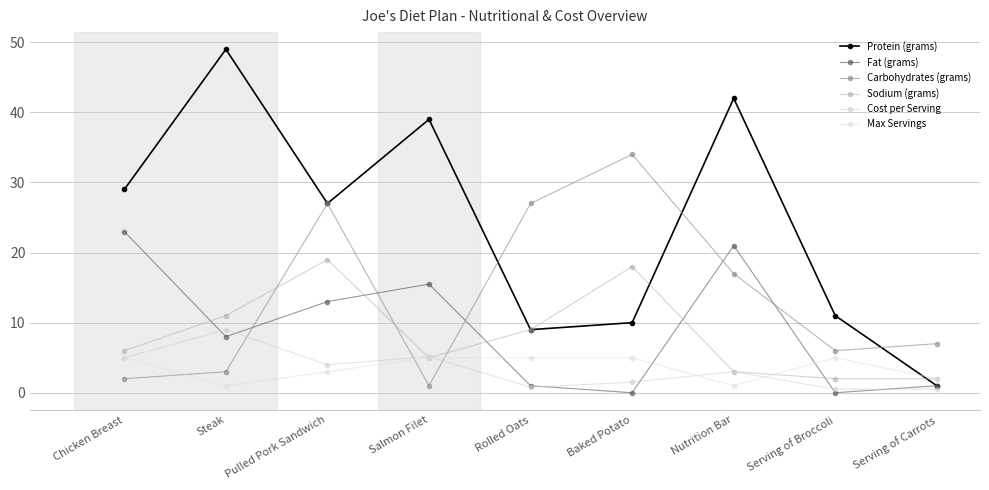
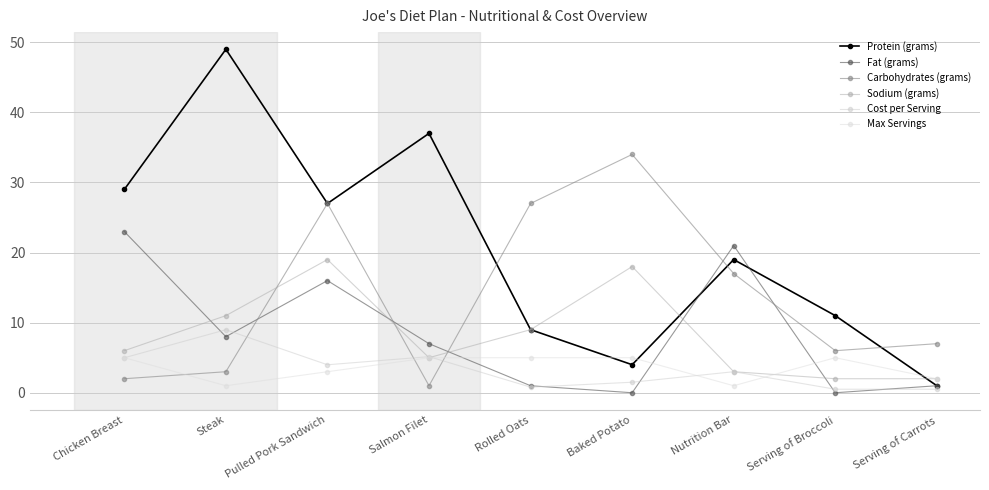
  {
    "Protein (grams)": {
      "Chicken Breast": 29,
      "Steak": 49,
-     "Salmon Filet": 39,
-     "Baked Potato": 10,
-     "Nutrition Bar": 42,
+     "Salmon Filet": 37,
+     "Baked Potato": 4,
+     "Nutrition Bar": 19,
      "Serving of Broccoli": 11
    },
    "Fat (grams)": {
      "Chicken Breast": 23,
      "Steak": 8,
-     "Pulled Pork Sandwich": 13,
-     "Salmon Filet": 16,
+     "Pulled Pork Sandwich": 16,
+     "Salmon Filet": 7,
      "Baked Potato": 0,
      "Nutrition Bar": 21,
      "Serving of Broccoli": 0
    }
  }
